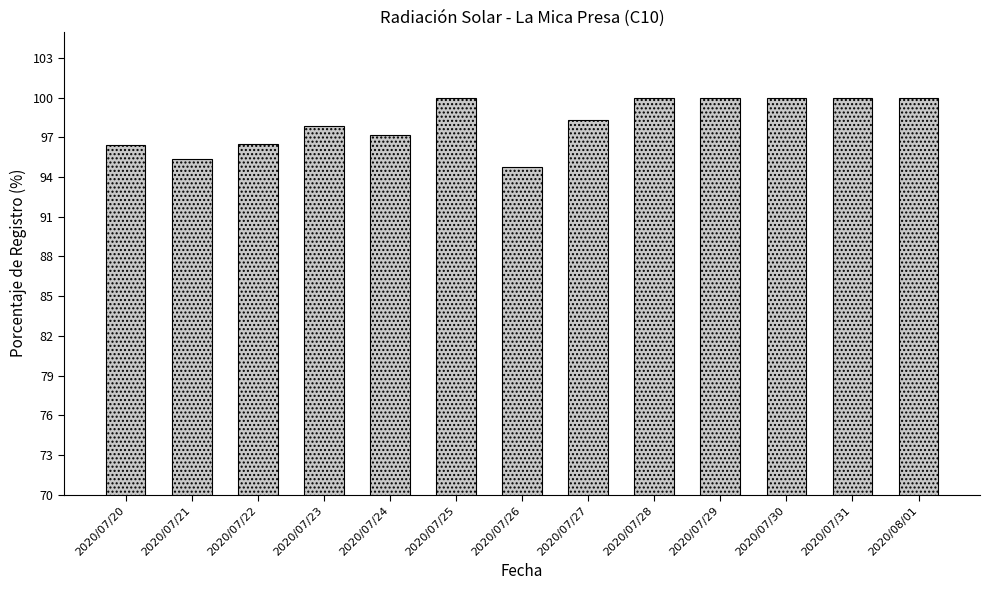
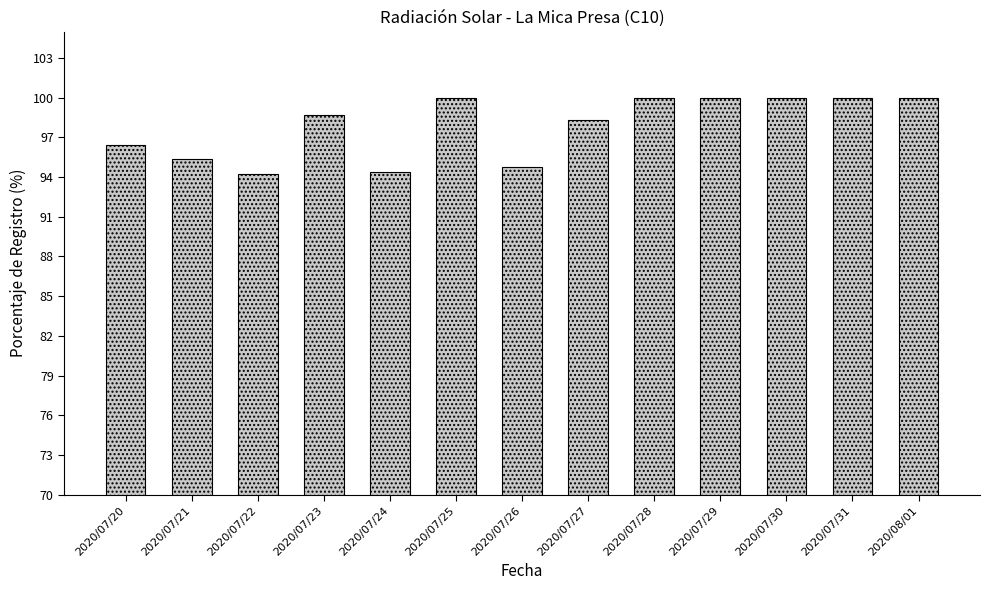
  {
    "2020/07/20": 96.4,
    "2020/07/21": 95.4,
-   "2020/07/22": 96.5,
-   "2020/07/23": 97.9,
-   "2020/07/24": 97.2,
+   "2020/07/22": 94.2,
+   "2020/07/23": 98.7,
+   "2020/07/24": 94.4,
    "2020/07/25": 100.0,
    "2020/07/26": 94.8,
    "2020/07/27": 98.3,
    "2020/07/28": 100.0,
    "2020/07/29": 100.0,
    "2020/07/30": 100.0,
    "2020/07/31": 100.0,
    "2020/08/01": 100.0
  }
